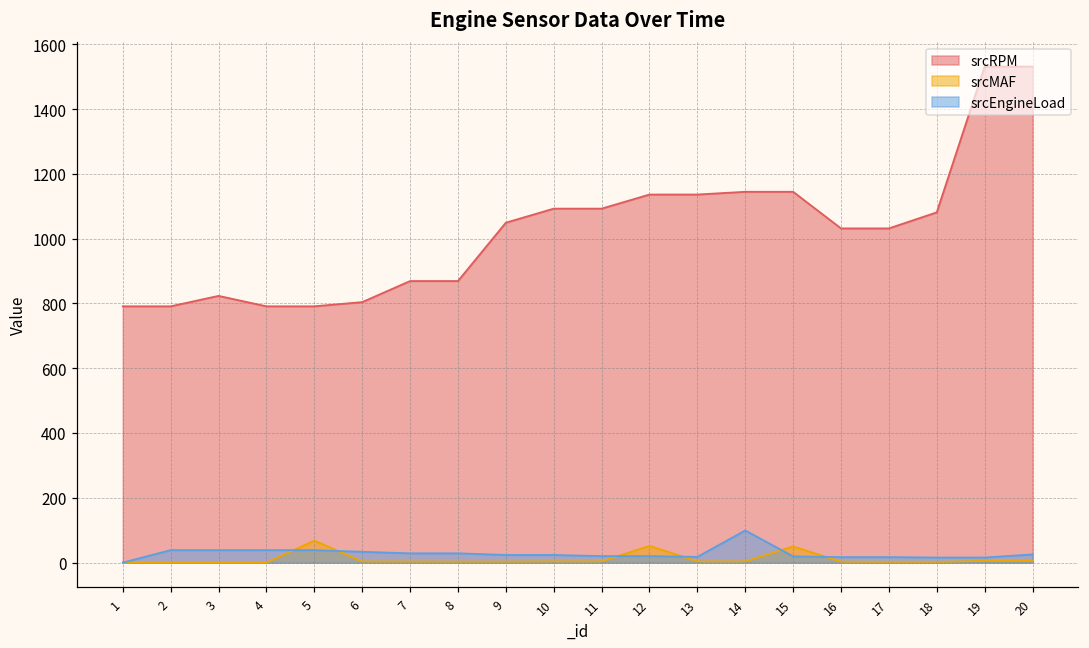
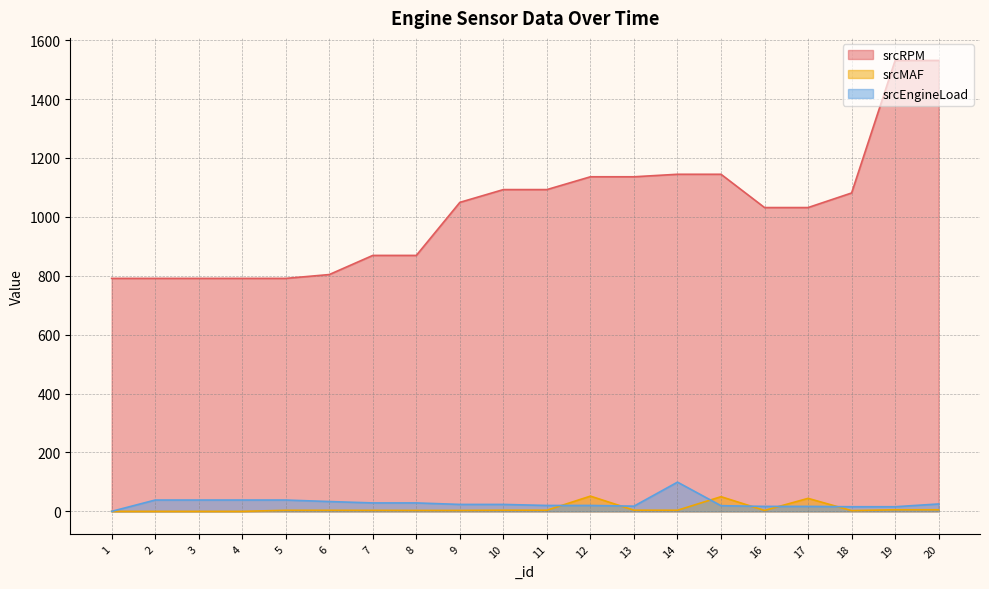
  {
    "srcRPM": {
      "1": 790,
      "2": 790,
-     "3": 820,
+     "3": 790,
      "4": 790,
      "5": 790,
      "6": 800,
      "7": 870,
      "8": 870,
      "9": 1050,
      "10": 1090,
      "11": 1090,
      "12": 1140,
      "13": 1140,
      "14": 1140,
      "15": 1140,
      "16": 1030,
      "17": 1030,
      "18": 1080
    },
    "srcMAF": {
      "2": 0,
      "3": 0,
      "4": 0,
-     "5": 70,
+     "5": 0,
      "6": 0,
      "7": 0,
      "8": 0,
      "9": 0,
      "10": 0,
      "11": 0,
      "12": 50,
      "13": 0,
      "14": 0,
      "15": 50,
      "16": 0,
-     "17": 0,
+     "17": 40,
      "18": 0,
      "19": 10,
      "20": 10
    },
    "srcEngineLoad": {
      "2": 40,
      "3": 40,
      "4": 40,
      "5": 40,
      "6": 30,
      "7": 30,
      "8": 30,
      "9": 20,
      "10": 20,
      "11": 20,
      "12": 20,
      "13": 20,
      "14": 100,
      "15": 20,
      "16": 20,
      "17": 20,
      "18": 20,
      "19": 20,
      "20": 30
    }
  }
